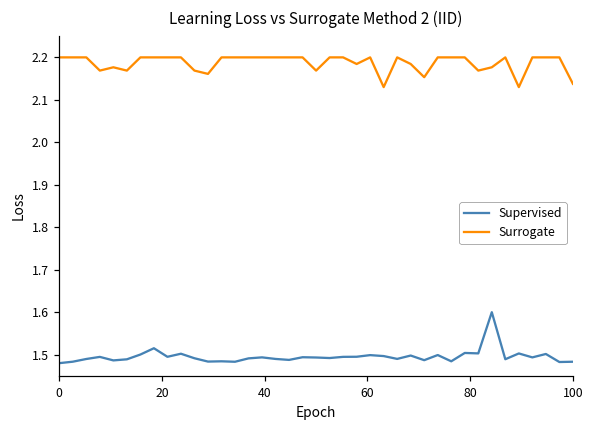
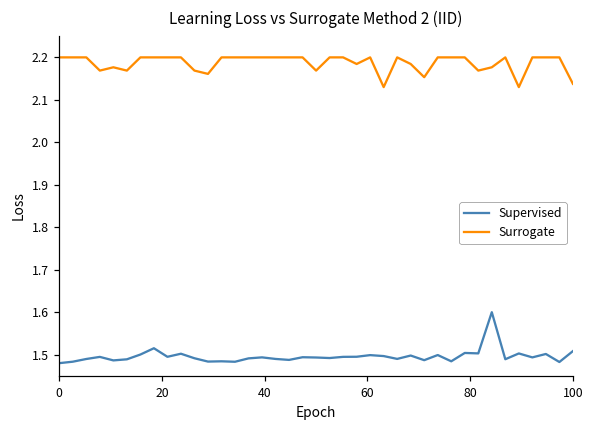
  {
    "Supervised": {
      "0": 1.48,
-     "100": 1.48
+     "100": 1.51
    },
    "Surrogate": {
      "0": 2.20,
      "100": 2.14
    }
  }
